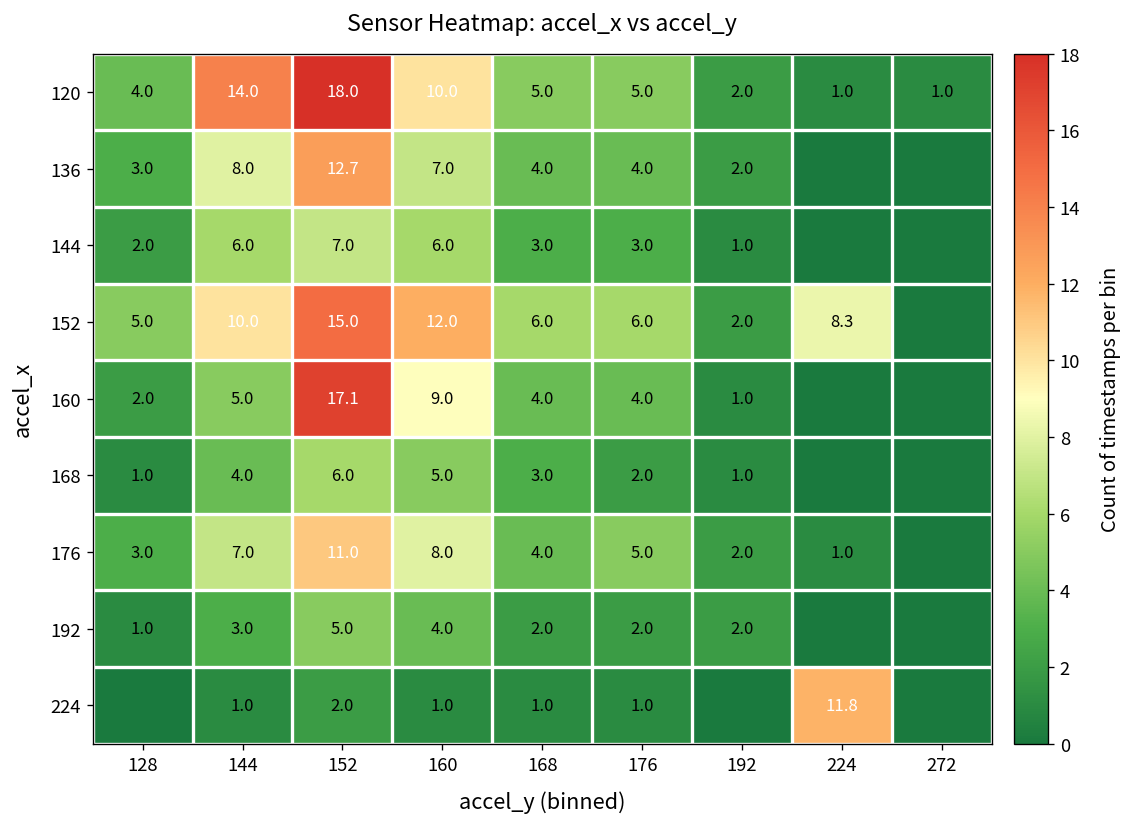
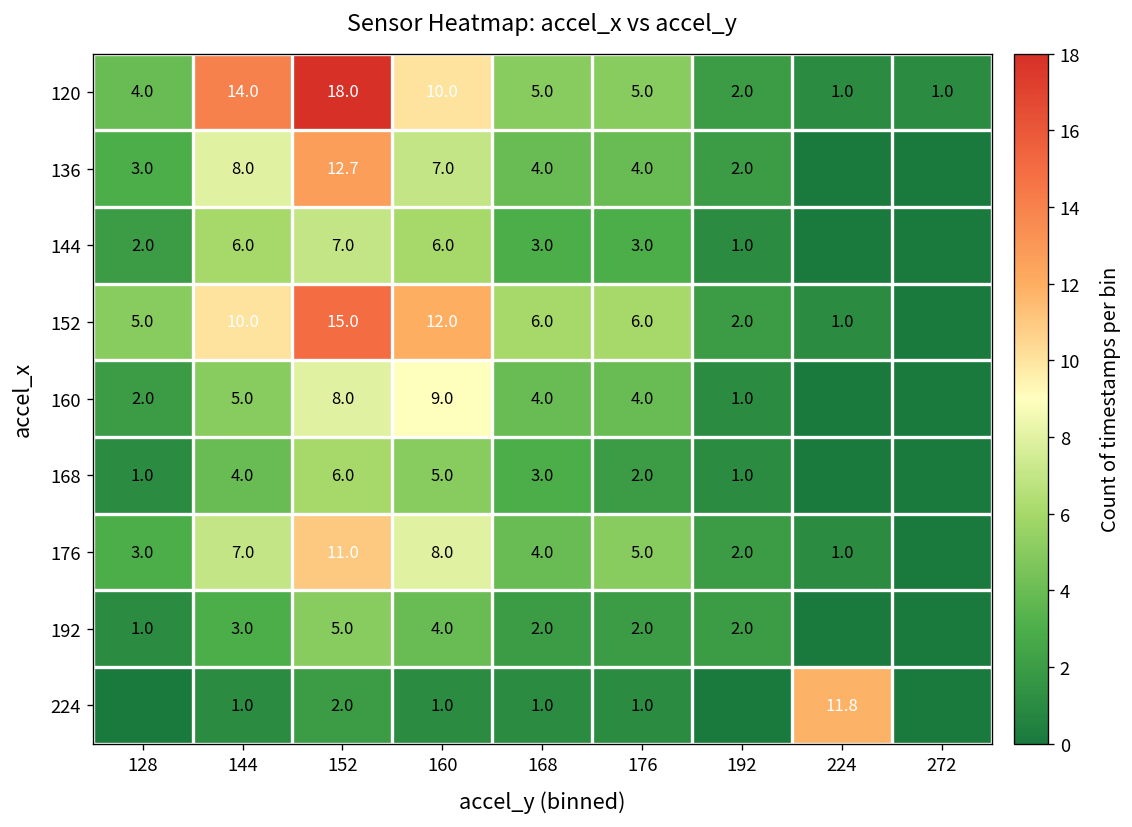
  {
    "120": {
      "128": 4.0,
      "144": 14.0,
      "152": 18.0,
      "160": 10.0,
      "168": 5.0,
      "176": 5.0,
      "192": 2.0,
      "224": 1.0,
      "272": 1.0
    },
    "136": {
      "128": 3.0,
      "144": 8.0,
      "152": 12.7,
      "160": 7.0,
      "168": 4.0,
      "176": 4.0,
      "192": 2.0
    },
    "144": {
      "128": 2.0,
      "144": 6.0,
      "152": 7.0,
      "160": 6.0,
      "168": 3.0,
      "176": 3.0,
      "192": 1.0
    },
    "152": {
      "128": 5.0,
      "144": 10.0,
      "152": 15.0,
      "160": 12.0,
      "168": 6.0,
      "176": 6.0,
      "192": 2.0,
-     "224": 8.3
+     "224": 1.0
    },
    "160": {
      "128": 2.0,
      "144": 5.0,
-     "152": 17.1,
+     "152": 8.0,
      "160": 9.0,
      "168": 4.0,
      "176": 4.0,
      "192": 1.0
    },
    "168": {
      "128": 1.0,
      "144": 4.0,
      "152": 6.0,
      "160": 5.0,
      "168": 3.0,
      "176": 2.0,
      "192": 1.0
    },
    "176": {
      "128": 3.0,
      "144": 7.0,
      "152": 11.0,
      "160": 8.0,
      "168": 4.0,
      "176": 5.0,
      "192": 2.0,
      "224": 1.0
    },
    "192": {
      "128": 1.0,
      "144": 3.0,
      "152": 5.0,
      "160": 4.0,
      "168": 2.0,
      "176": 2.0,
      "192": 2.0
    },
    "224": {
      "144": 1.0,
      "152": 2.0,
      "160": 1.0,
      "168": 1.0,
      "176": 1.0,
      "224": 11.8
    }
  }
